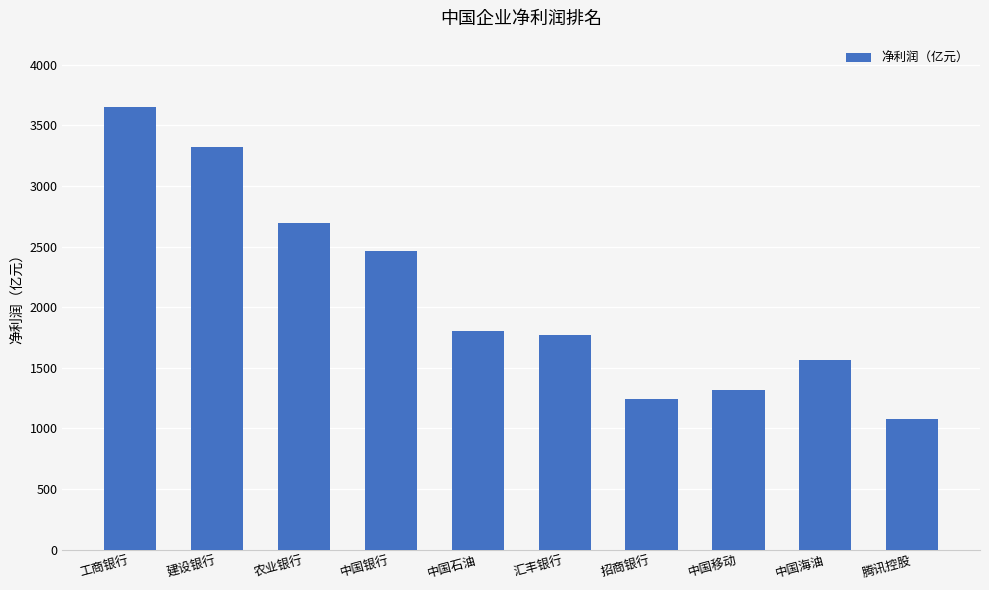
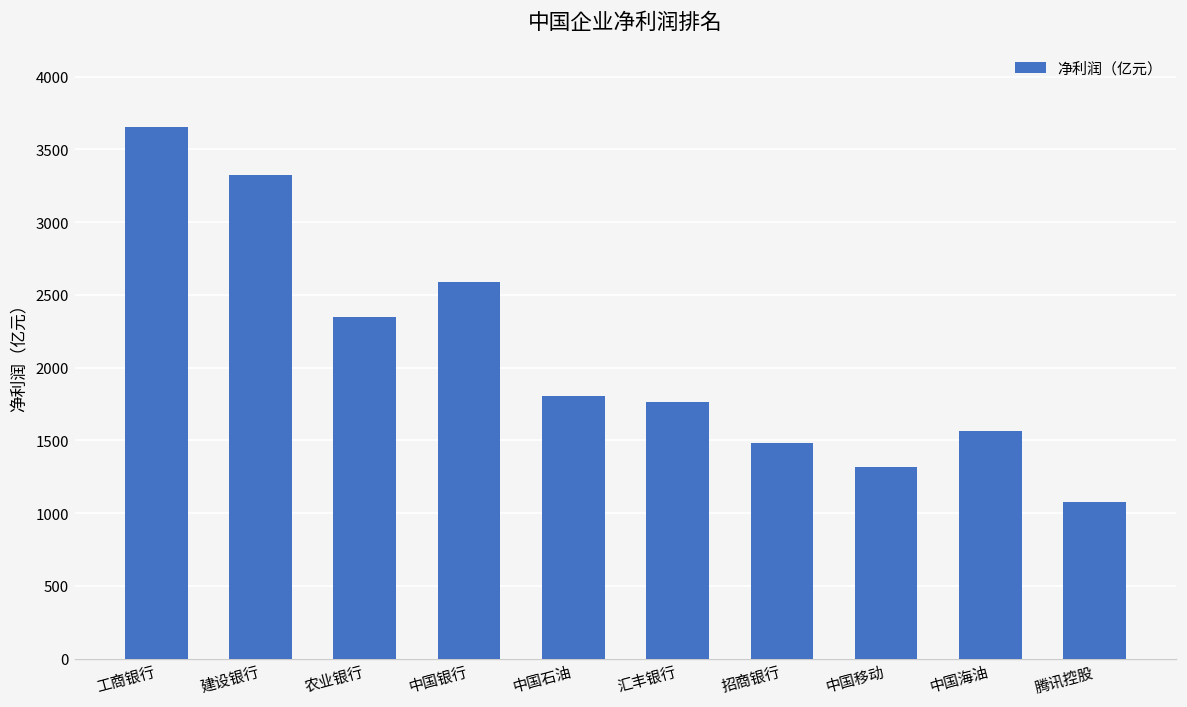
  {
    "工商银行": 3650,
    "建设银行": 3320,
-   "农业银行": 2700,
-   "中国银行": 2460,
+   "农业银行": 2350,
+   "中国银行": 2590,
    "中国石油": 1800,
    "汇丰银行": 1770,
-   "招商银行": 1240,
+   "招商银行": 1480,
    "中国移动": 1320,
    "中国海油": 1570,
    "腾讯控股": 1080
  }
